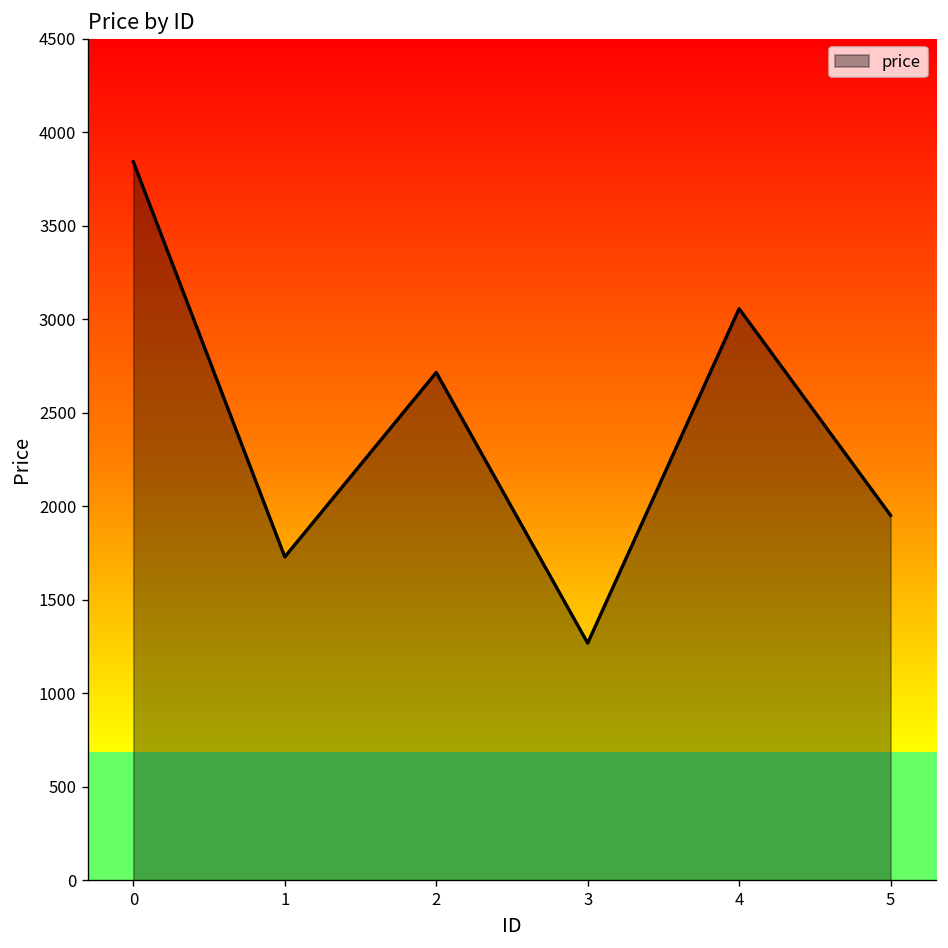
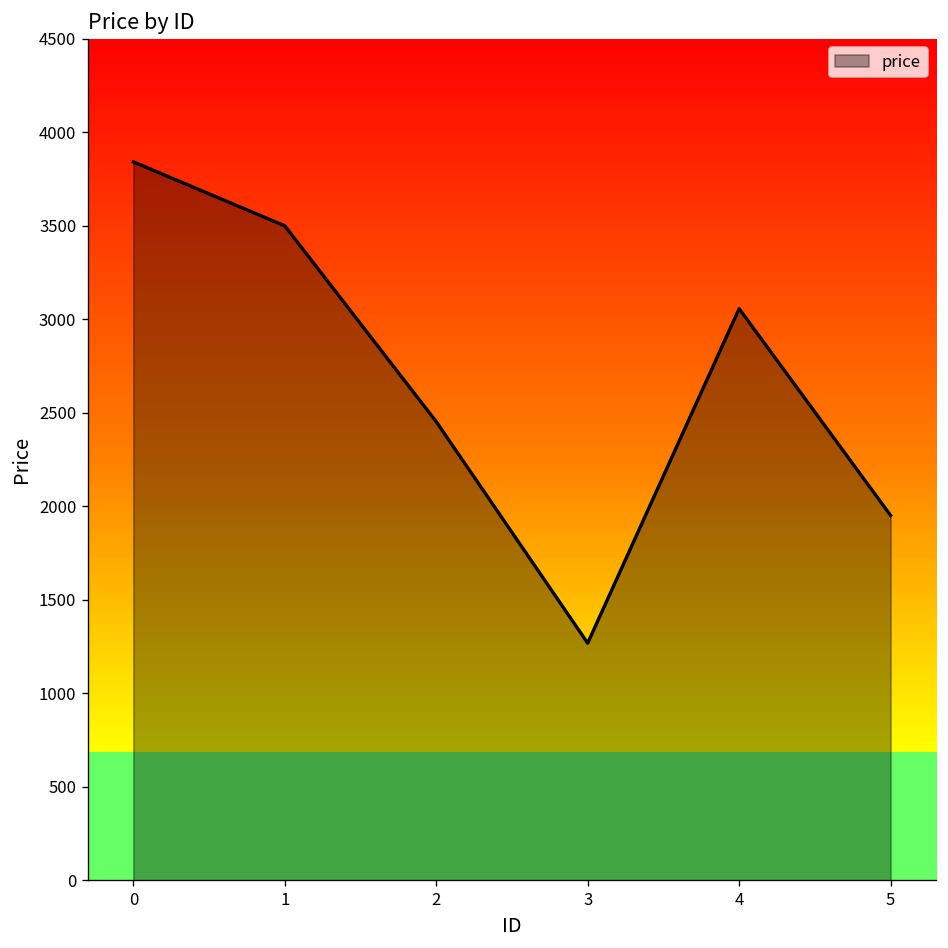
  {
    "0": 3840,
-   "1": 1730,
-   "2": 2720,
+   "1": 3500,
+   "2": 2450,
    "3": 1270,
    "4": 3060,
    "5": 1950
  }
